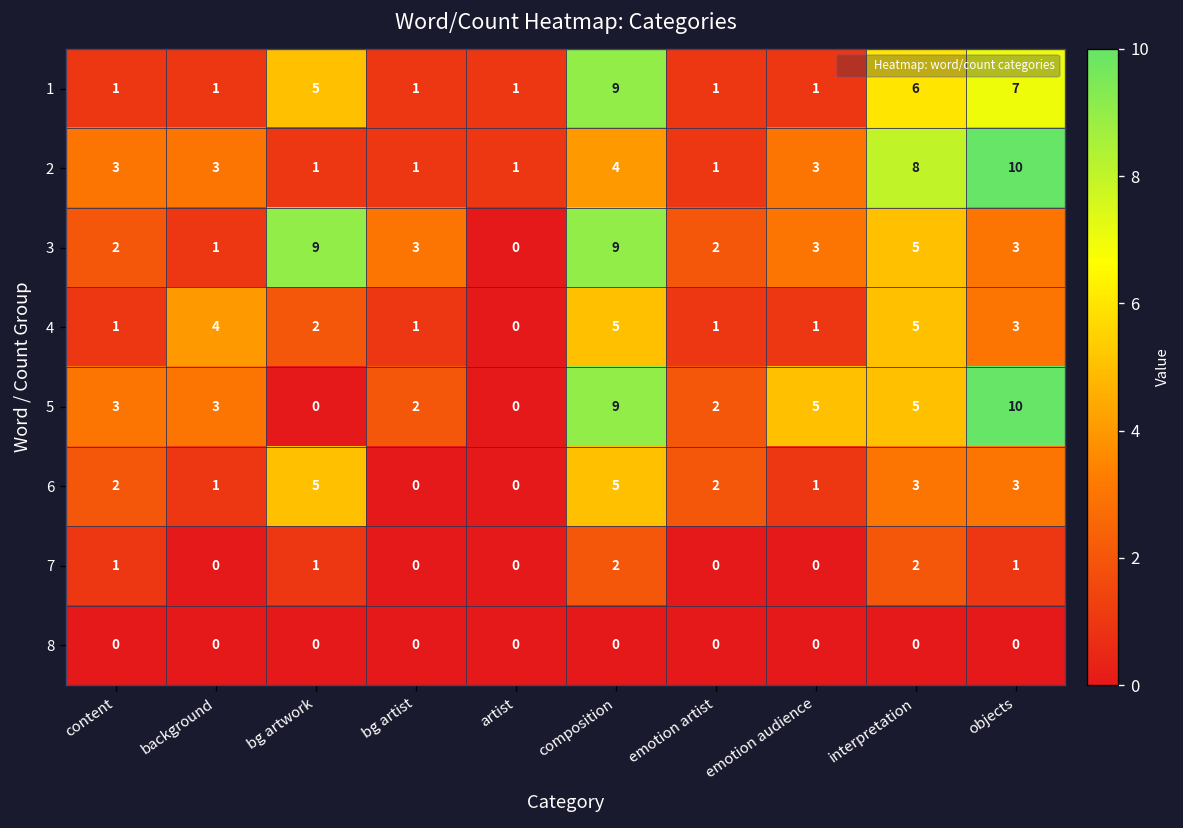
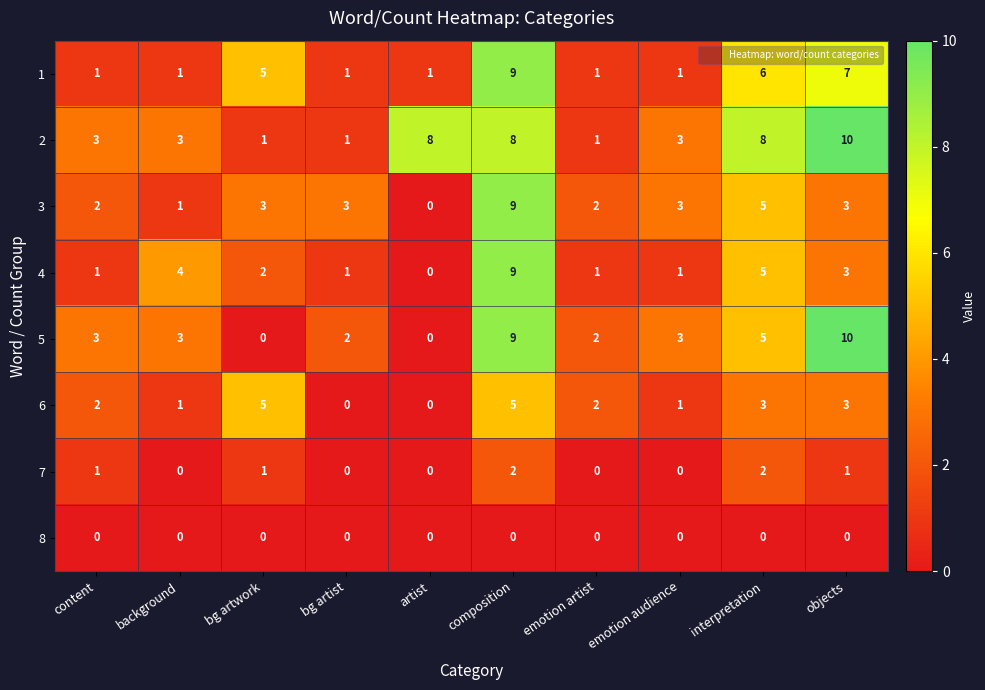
  {
    "1": {
      "content": 1,
      "background": 1,
      "bg artwork": 5,
      "bg artist": 1,
      "artist": 1,
      "composition": 9,
      "emotion artist": 1,
      "emotion audience": 1,
      "interpretation": 6,
      "objects": 7
    },
    "2": {
      "content": 3,
      "background": 3,
      "bg artwork": 1,
      "bg artist": 1,
-     "artist": 1,
-     "composition": 4,
+     "artist": 8,
+     "composition": 8,
      "emotion artist": 1,
      "emotion audience": 3,
      "interpretation": 8,
      "objects": 10
    },
    "3": {
      "content": 2,
      "background": 1,
-     "bg artwork": 9,
+     "bg artwork": 3,
      "bg artist": 3,
      "artist": 0,
      "composition": 9,
      "emotion artist": 2,
      "emotion audience": 3,
      "interpretation": 5,
      "objects": 3
    },
    "4": {
      "content": 1,
      "background": 4,
      "bg artwork": 2,
      "bg artist": 1,
      "artist": 0,
-     "composition": 5,
+     "composition": 9,
      "emotion artist": 1,
      "emotion audience": 1,
      "interpretation": 5,
      "objects": 3
    },
    "5": {
      "content": 3,
      "background": 3,
      "bg artwork": 0,
      "bg artist": 2,
      "artist": 0,
      "composition": 9,
      "emotion artist": 2,
-     "emotion audience": 5,
+     "emotion audience": 3,
      "interpretation": 5,
      "objects": 10
    },
    "6": {
      "content": 2,
      "background": 1,
      "bg artwork": 5,
      "bg artist": 0,
      "artist": 0,
      "composition": 5,
      "emotion artist": 2,
      "emotion audience": 1,
      "interpretation": 3,
      "objects": 3
    },
    "7": {
      "content": 1,
      "background": 0,
      "bg artwork": 1,
      "bg artist": 0,
      "artist": 0,
      "composition": 2,
      "emotion artist": 0,
      "emotion audience": 0,
      "interpretation": 2,
      "objects": 1
    },
    "8": {
      "content": 0,
      "background": 0,
      "bg artwork": 0,
      "bg artist": 0,
      "artist": 0,
      "composition": 0,
      "emotion artist": 0,
      "emotion audience": 0,
      "interpretation": 0,
      "objects": 0
    }
  }
